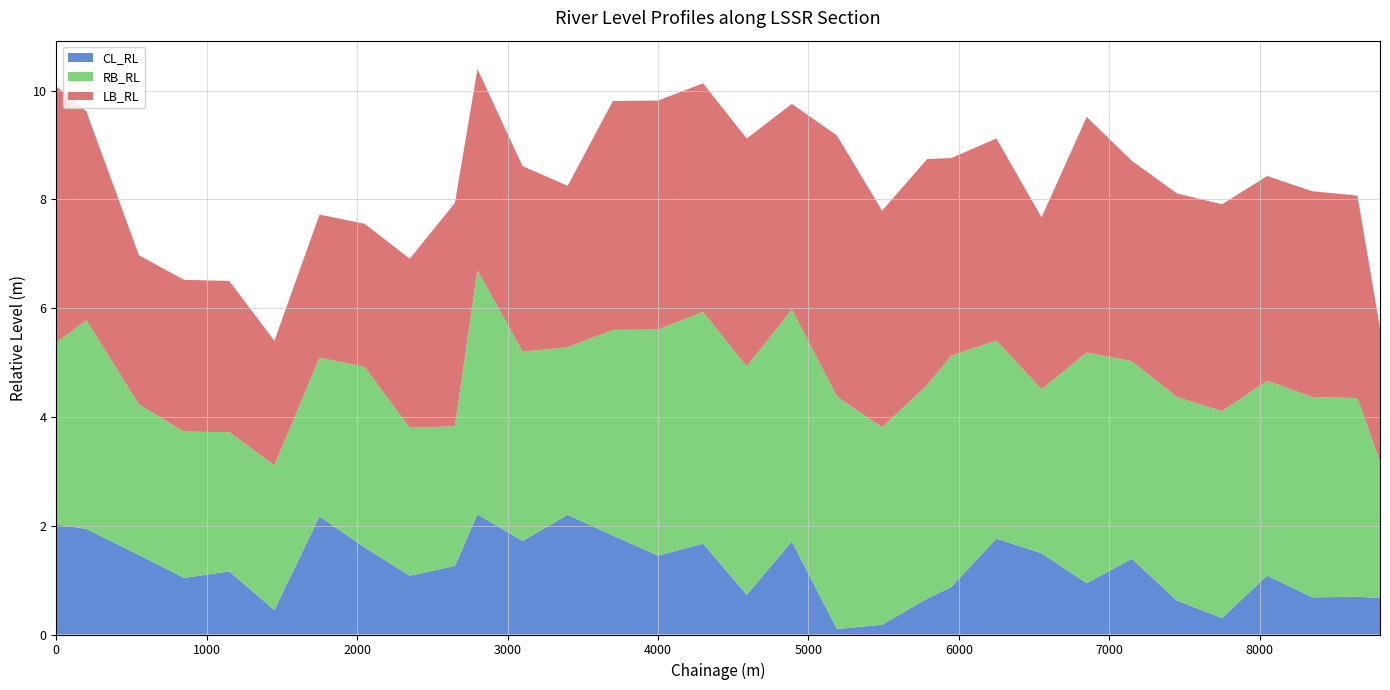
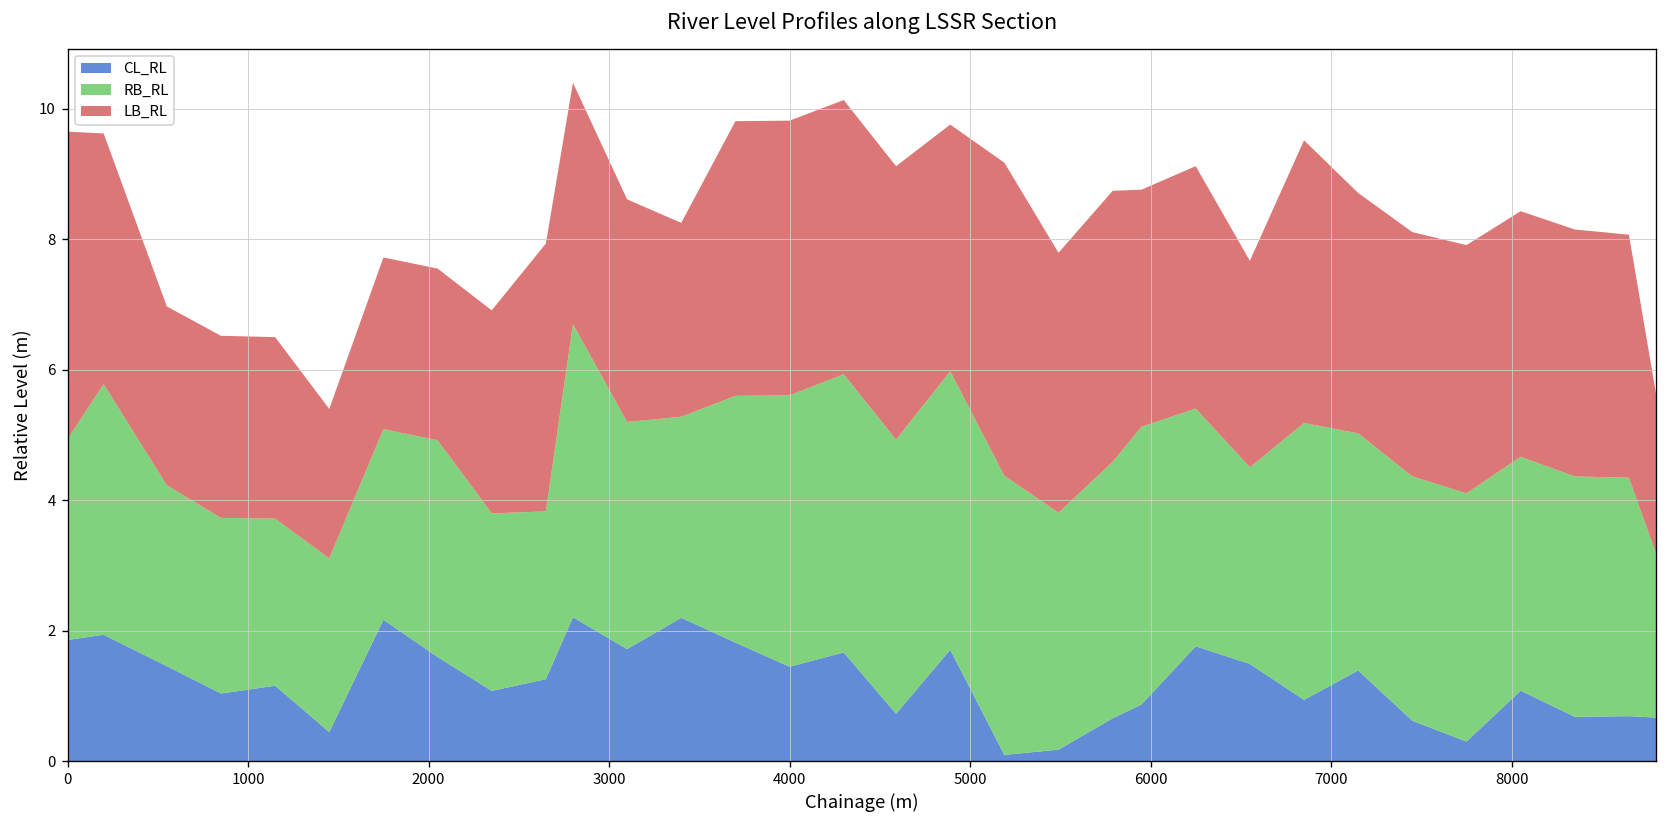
  {
    "CL_RL": {
-     "0": 2.0,
+     "0": 1.9,
      "4000": 1.5
    },
    "RB_RL": {
-     "0": 3.3,
+     "0": 3.1,
      "4000": 4.2
    },
    "LB_RL": {
      "0": 4.7,
      "4000": 4.2
    }
  }
